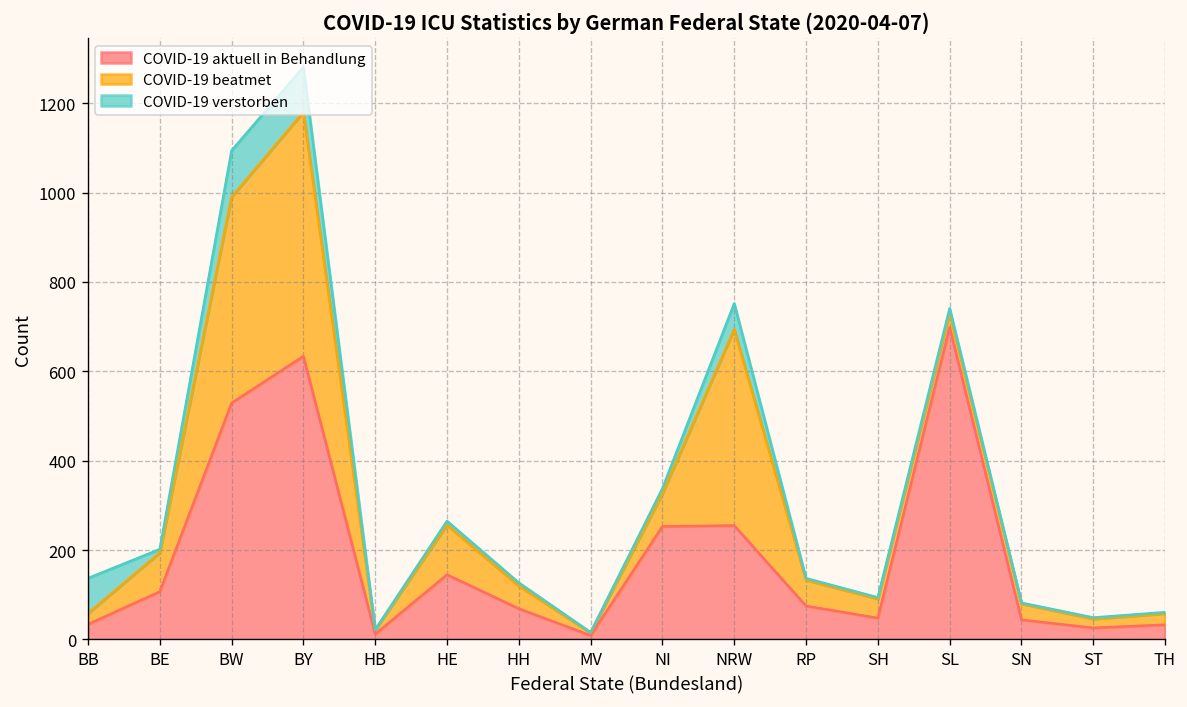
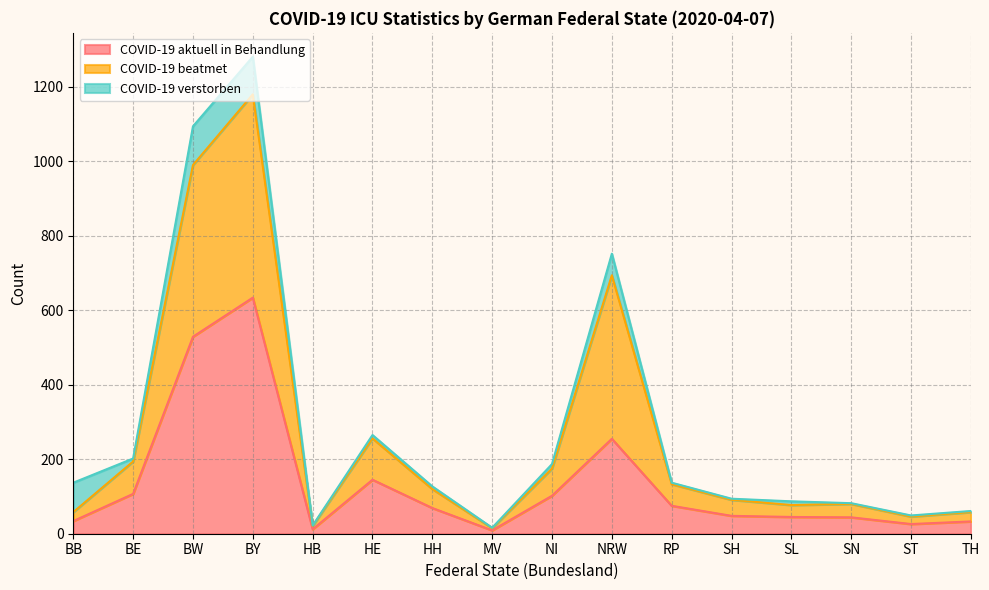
  {
    "COVID-19 aktuell in Behandlung": {
      "BB": 30,
      "BE": 110,
      "BW": 530,
      "BY": 630,
      "HB": 10,
      "HE": 150,
      "HH": 70,
-     "NI": 250,
+     "NI": 100,
      "NRW": 260,
      "RP": 80,
      "SH": 50,
-     "SL": 700,
+     "SL": 50,
      "SN": 40,
      "ST": 30,
      "TH": 30
    },
    "COVID-19 beatmet": {
      "BB": 20,
      "BE": 90,
      "BW": 460,
      "HE": 110,
      "HH": 50,
      "NI": 70,
      "NRW": 440,
      "SL": 30
    },
    "COVID-19 verstorben": {
      "BB": 80,
      "BE": 10,
      "BW": 100,
      "HE": 10,
      "HH": 10,
      "NI": 10,
      "NRW": 60,
      "SL": 10
    }
  }
